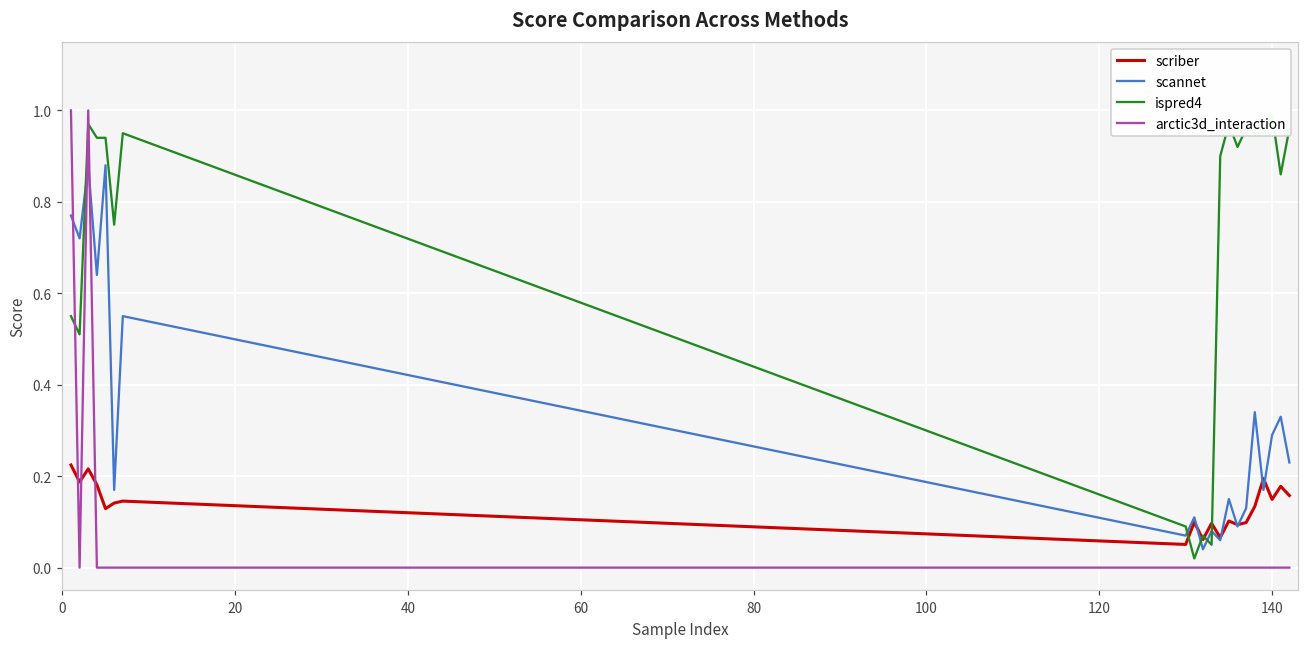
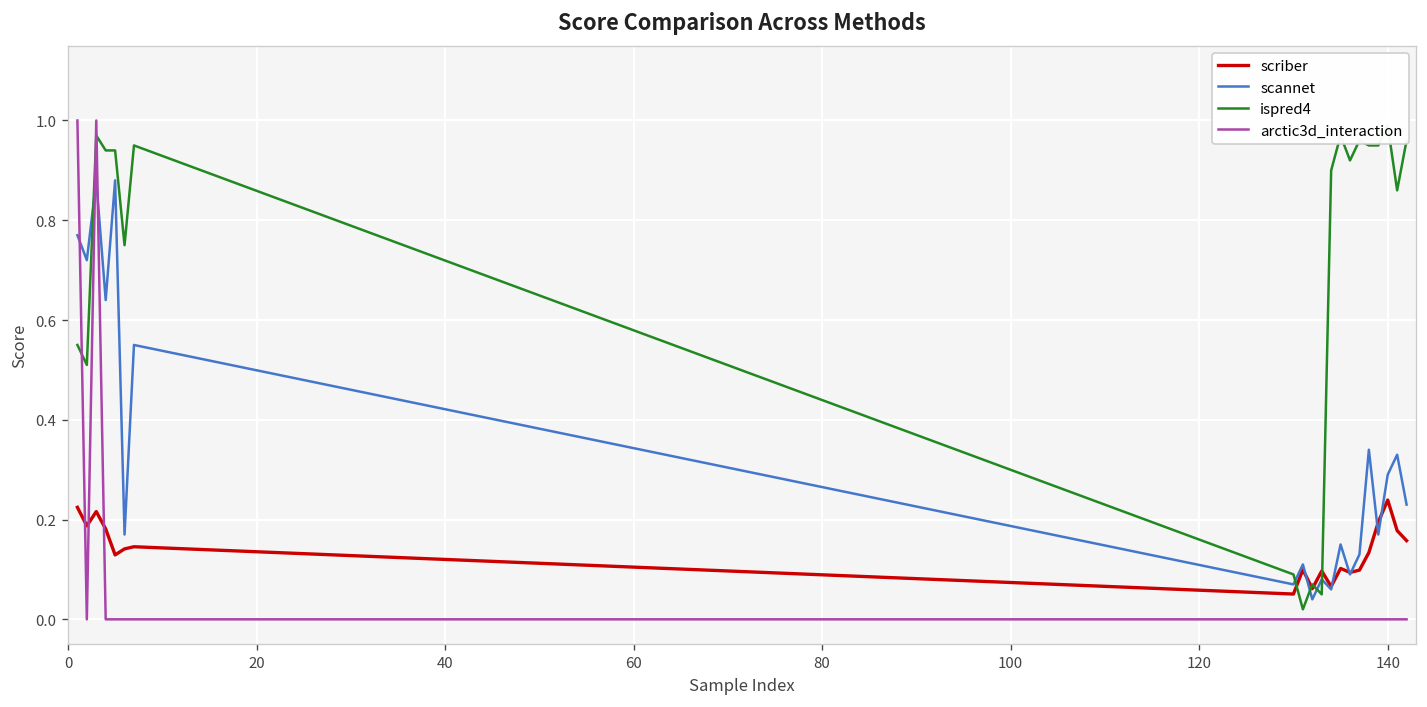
  {
    "scriber": {
-     "140": 0.15
+     "140": 0.24
    },
    "scannet": {
      "140": 0.29
    },
    "arctic3d_interaction": {
      "140": 0.00
    }
  }
